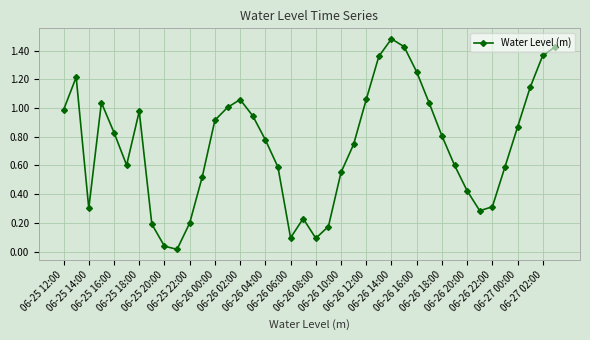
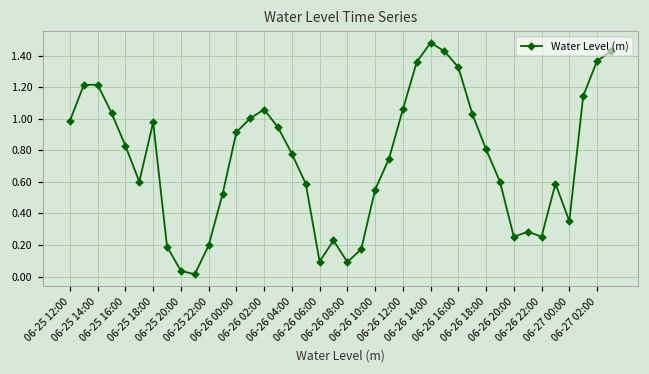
  {
    "06-25 12:00": 0.99,
-   "06-25 14:00": 0.30,
+   "06-25 14:00": 1.22,
    "06-25 16:00": 0.83,
    "06-25 18:00": 0.98,
    "06-25 20:00": 0.04,
    "06-25 22:00": 0.20,
    "06-26 00:00": 0.91,
    "06-26 02:00": 1.06,
    "06-26 04:00": 0.78,
    "06-26 06:00": 0.10,
    "06-26 08:00": 0.09,
    "06-26 10:00": 0.55,
    "06-26 12:00": 1.06,
    "06-26 14:00": 1.48,
-   "06-26 16:00": 1.25,
+   "06-26 16:00": 1.33,
    "06-26 18:00": 0.81,
-   "06-26 20:00": 0.42,
-   "06-26 22:00": 0.31,
-   "06-27 00:00": 0.87,
+   "06-26 20:00": 0.25,
+   "06-26 22:00": 0.25,
+   "06-27 00:00": 0.35,
    "06-27 02:00": 1.37
  }
